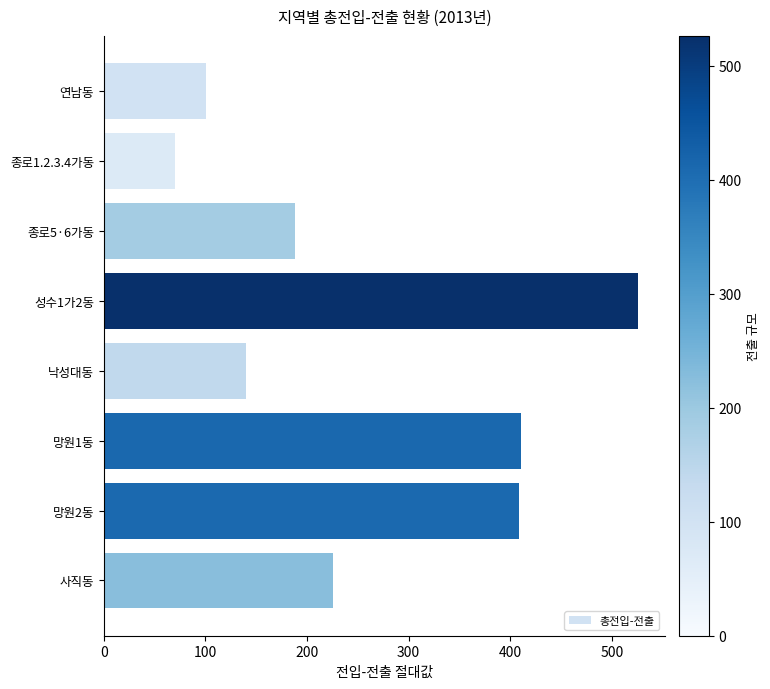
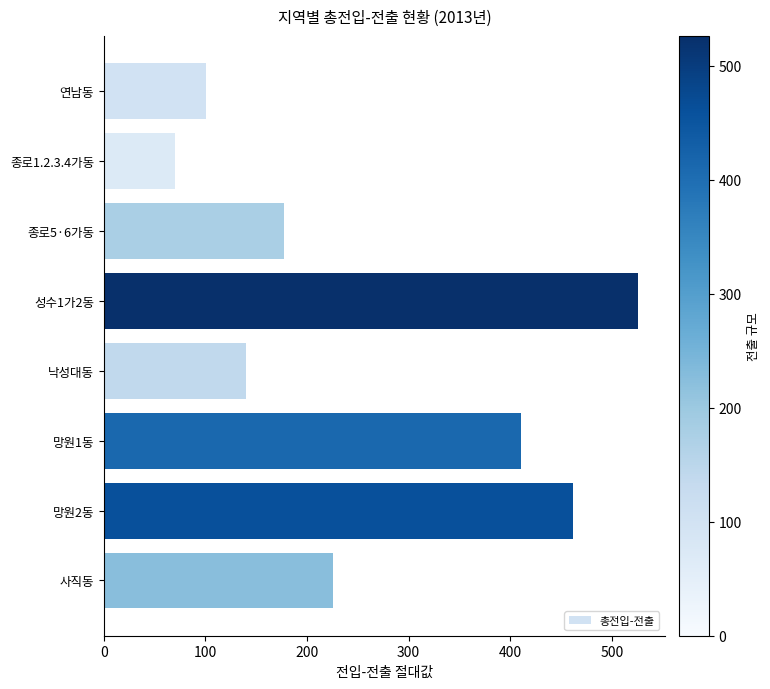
  {
    "연남동": 101,
    "종로1.2.3.4가동": 70,
-   "종로5·6가동": 188,
+   "종로5·6가동": 177,
    "성수1가2동": 526,
    "낙성대동": 140,
    "망원1동": 411,
-   "망원2동": 409,
+   "망원2동": 462,
    "사직동": 226
  }
